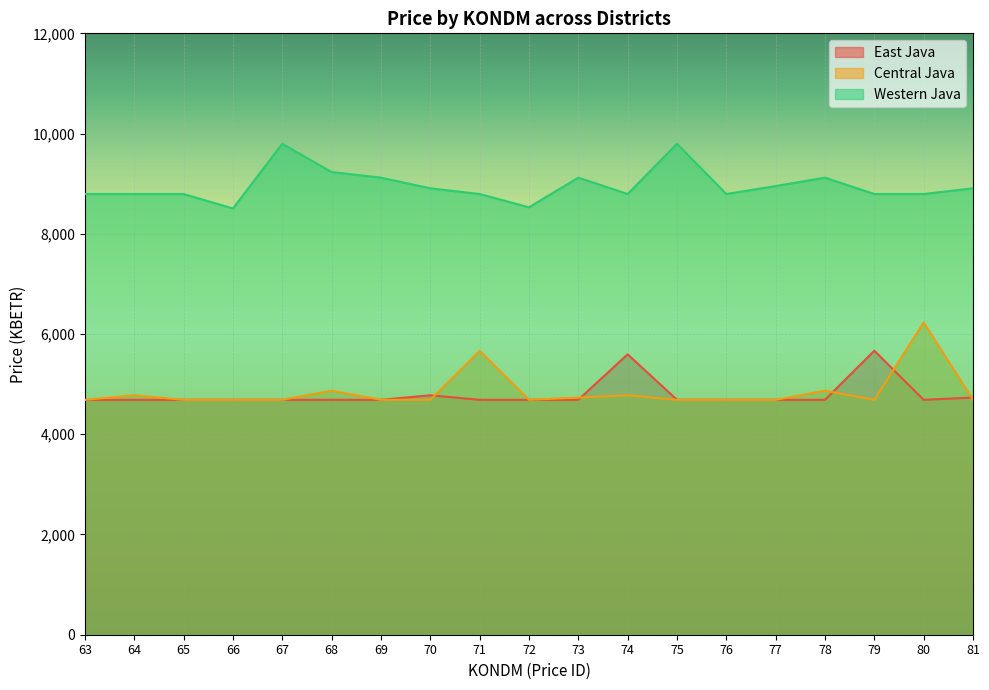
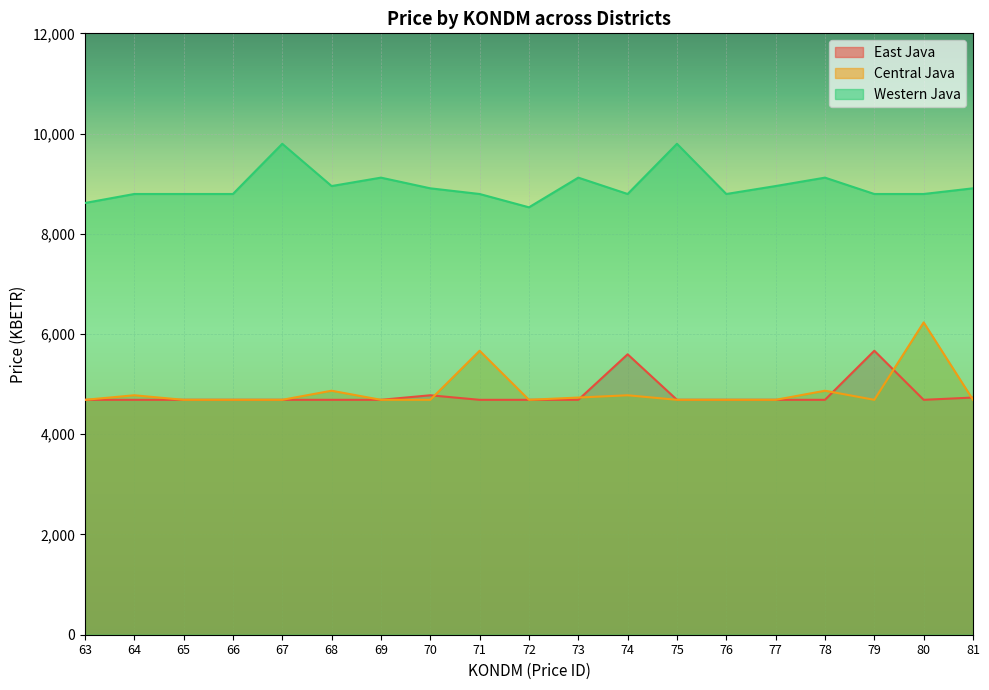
  {
    "East Java": {
      "64": "4,700",
      "68": "4,700",
      "70": "4,800",
      "71": "4,700",
      "74": "5,600",
      "78": "4,700",
      "79": "5,700",
      "80": "4,700"
    },
    "Central Java": {
      "64": "4,800",
      "68": "4,900",
      "70": "4,700",
      "71": "5,700",
      "74": "4,800",
      "78": "4,900",
      "79": "4,700",
      "80": "6,200"
    },
    "Western Java": {
-     "63": "8,800",
+     "63": "8,600",
      "64": "8,800",
      "65": "8,800",
-     "66": "8,500",
+     "66": "8,800",
      "67": "9,800",
-     "68": "9,200",
+     "68": "9,000",
      "69": "9,100",
      "70": "8,900",
      "71": "8,800",
      "72": "8,500",
      "73": "9,100",
      "74": "8,800",
      "75": "9,800",
      "76": "8,800",
      "77": "9,000",
      "78": "9,100",
      "79": "8,800",
      "80": "8,800",
      "81": "8,900"
    }
  }
